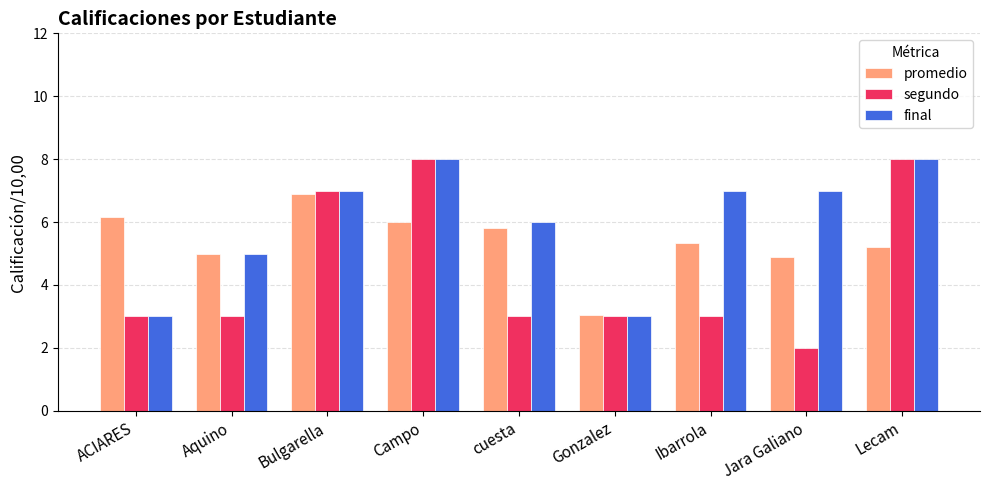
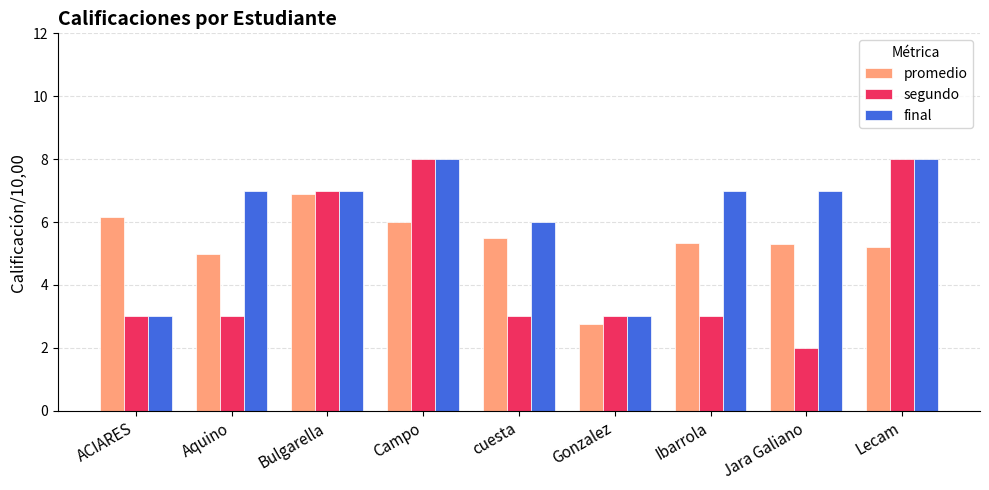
  {
    "promedio": {
      "ACIARES": 6.2,
      "Aquino": 5.0,
      "Bulgarella": 6.9,
      "Campo": 6.0,
-     "cuesta": 5.8,
-     "Gonzalez": 3.0,
+     "cuesta": 5.5,
+     "Gonzalez": 2.8,
      "Ibarrola": 5.3,
-     "Jara Galiano": 4.9,
+     "Jara Galiano": 5.3,
      "Lecam": 5.2
    },
    "segundo": {
      "ACIARES": 3.0,
      "Aquino": 3.0,
      "Bulgarella": 7.0,
      "Campo": 8.0,
      "cuesta": 3.0,
      "Gonzalez": 3.0,
      "Ibarrola": 3.0,
      "Jara Galiano": 2.0,
      "Lecam": 8.0
    },
    "final": {
      "ACIARES": 3,
-     "Aquino": 5,
+     "Aquino": 7,
      "Bulgarella": 7,
      "Campo": 8,
      "cuesta": 6,
      "Gonzalez": 3,
      "Ibarrola": 7,
      "Jara Galiano": 7,
      "Lecam": 8
    }
  }
